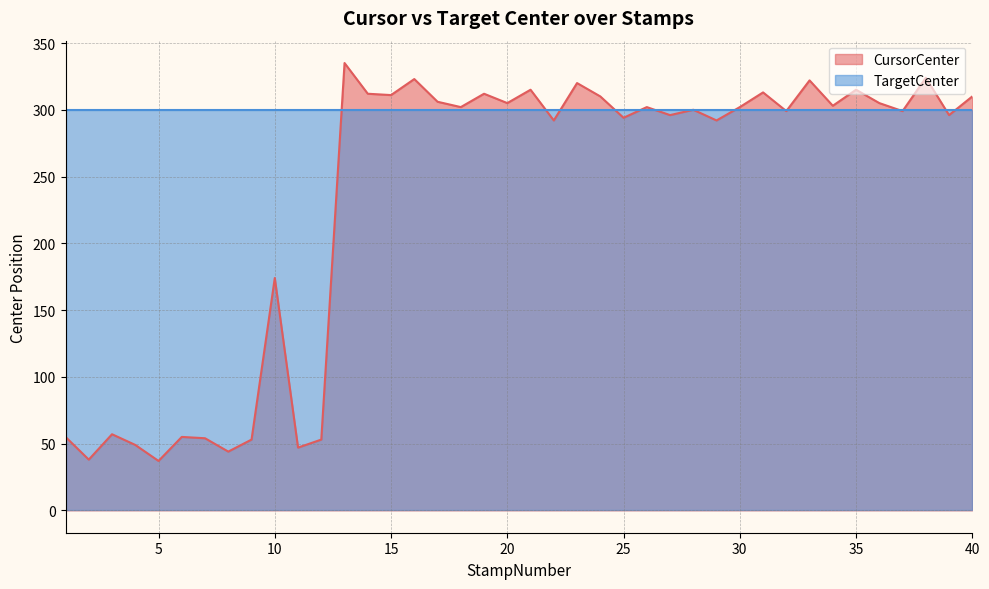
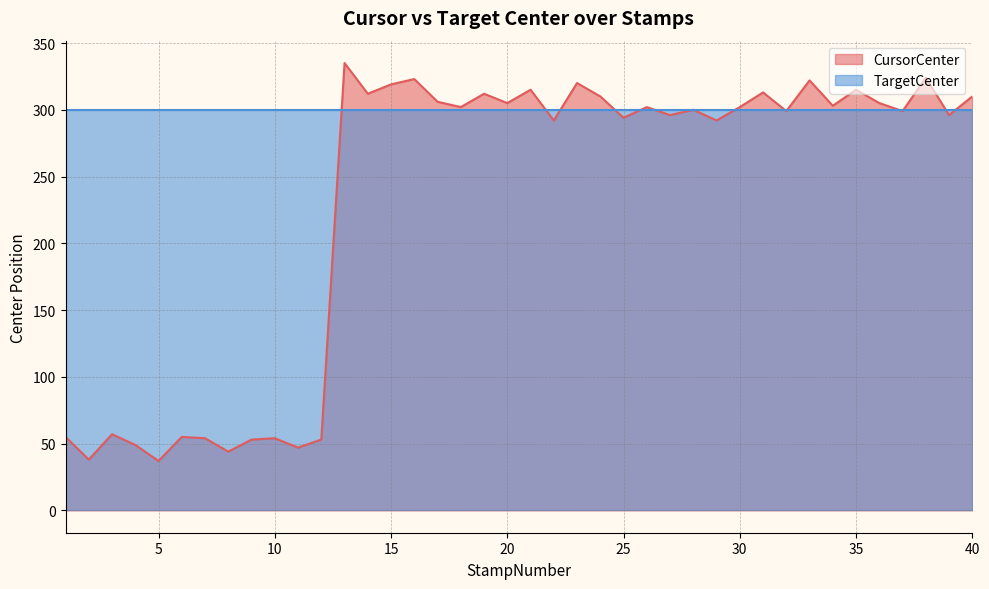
  {
    "CursorCenter": {
      "5": 37,
-     "10": 174,
-     "15": 311,
+     "10": 54,
+     "15": 319,
      "20": 305,
      "25": 294,
      "30": 302,
      "40": 310
    },
    "TargetCenter": {
      "5": 300,
      "10": 300,
      "15": 300,
      "20": 300,
      "25": 300,
      "30": 300,
      "35": 300,
      "40": 300
    }
  }
